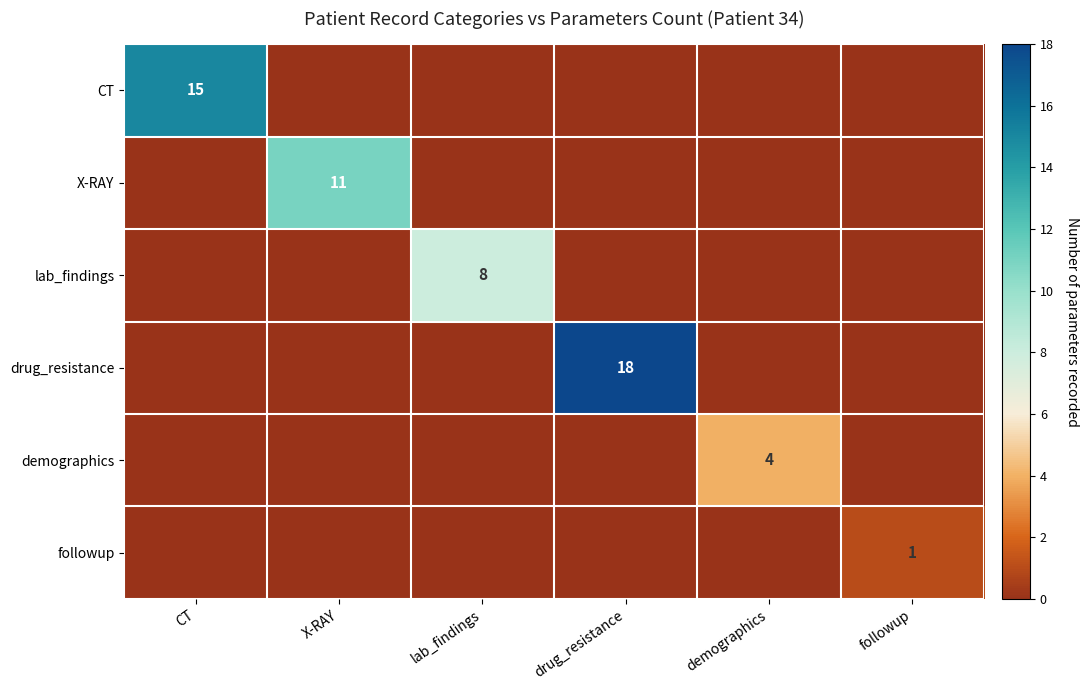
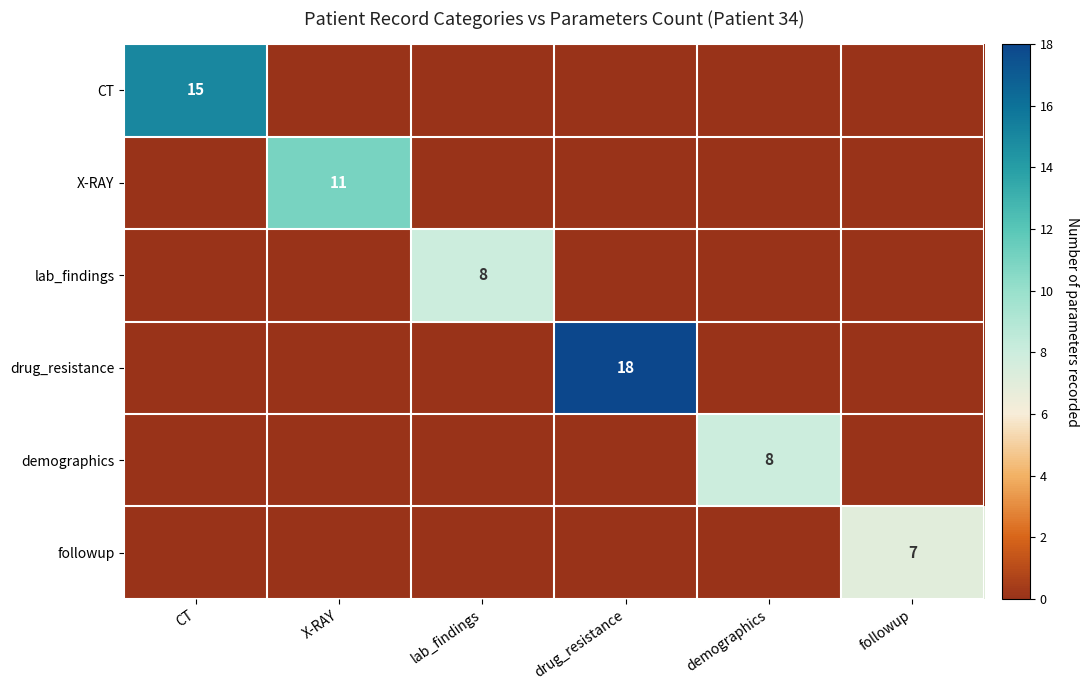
  {
    "CT": {
      "CT": 15
    },
    "X-RAY": {
      "X-RAY": 11
    },
    "lab_findings": {
      "lab_findings": 8
    },
    "drug_resistance": {
      "drug_resistance": 18
    },
    "demographics": {
-     "demographics": 4
+     "demographics": 8
    },
    "followup": {
-     "followup": 1
+     "followup": 7
    }
  }
